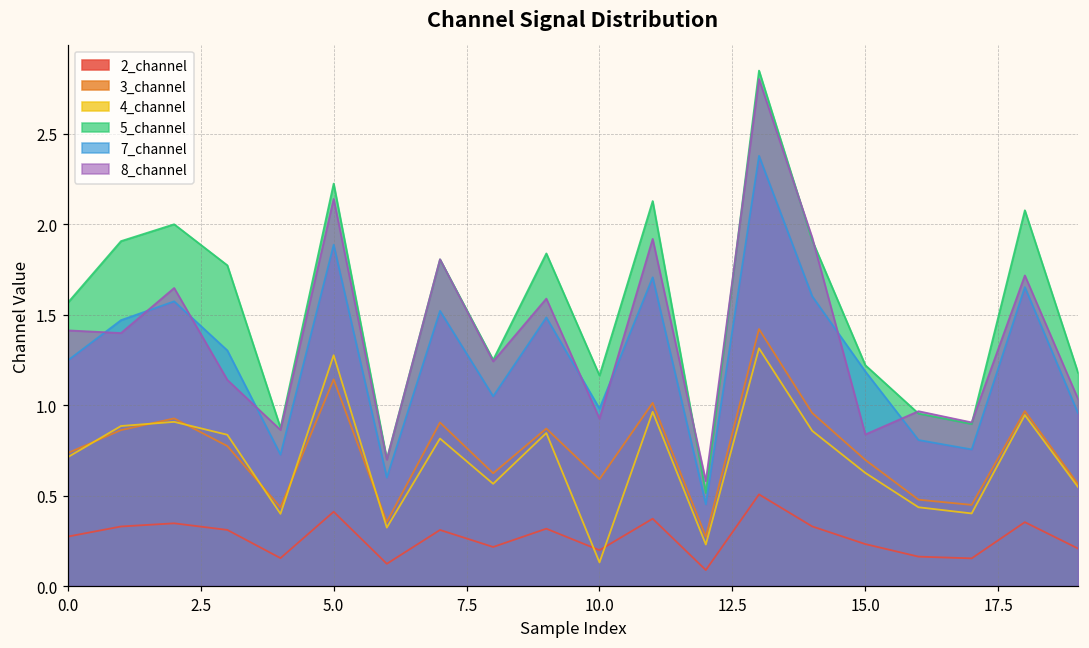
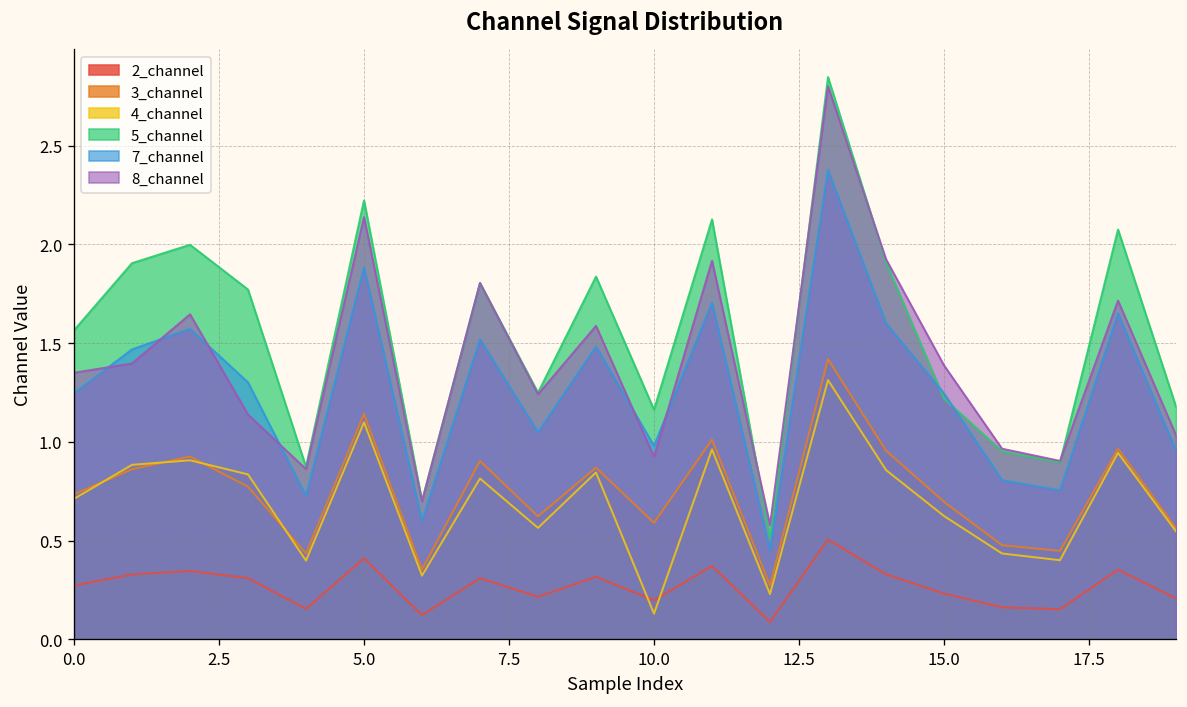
  {
    "4_channel": {
      "0.0": 0.71,
-     "5.0": 1.28,
+     "5.0": 1.10,
      "10.0": 0.13,
      "15.0": 0.63
    },
    "5_channel": {
      "0.0": 1.57,
      "5.0": 2.22,
      "10.0": 1.16,
      "15.0": 1.22
    },
    "7_channel": {
      "0.0": 1.25,
      "5.0": 1.89,
      "10.0": 0.98,
-     "15.0": 1.19
+     "15.0": 1.25
    },
    "8_channel": {
-     "0.0": 1.41,
+     "0.0": 1.35,
      "5.0": 2.14,
      "10.0": 0.92,
-     "15.0": 0.84
+     "15.0": 1.39
    }
  }
